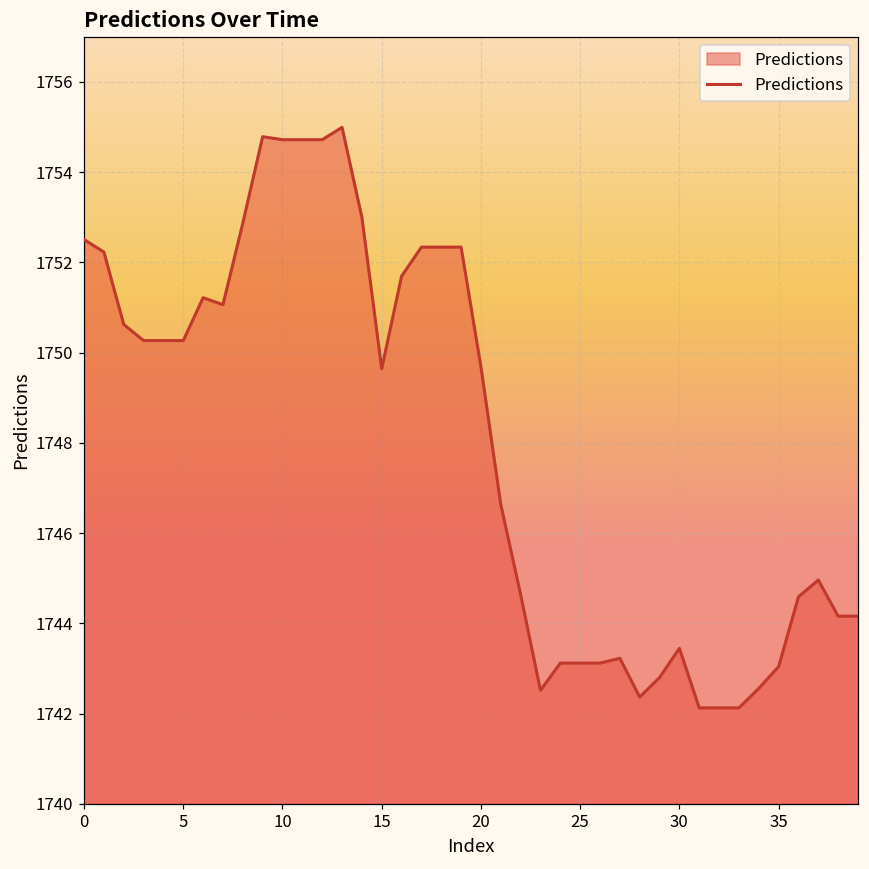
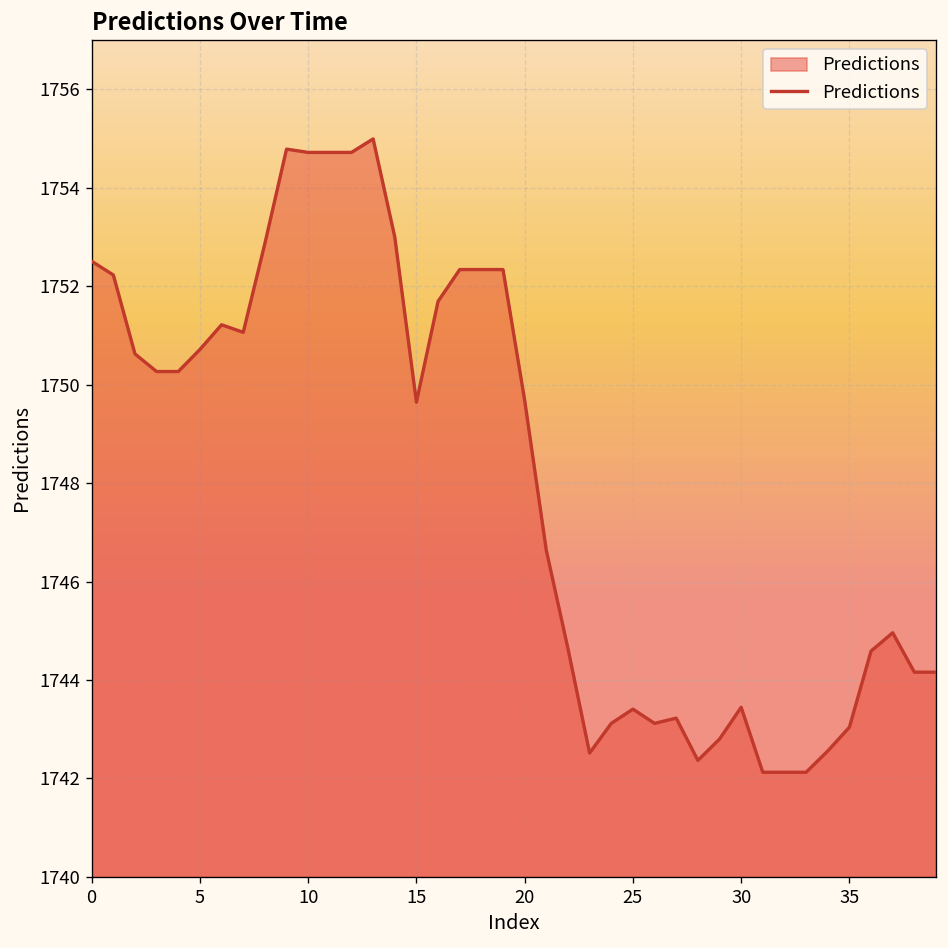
  {
    "0": 1752.5,
-   "5": 1750.3,
+   "5": 1750.7,
    "10": 1754.7,
    "15": 1749.6,
    "20": 1749.7,
-   "25": 1743.1,
+   "25": 1743.4,
    "30": 1743.4,
    "35": 1743.0
  }
